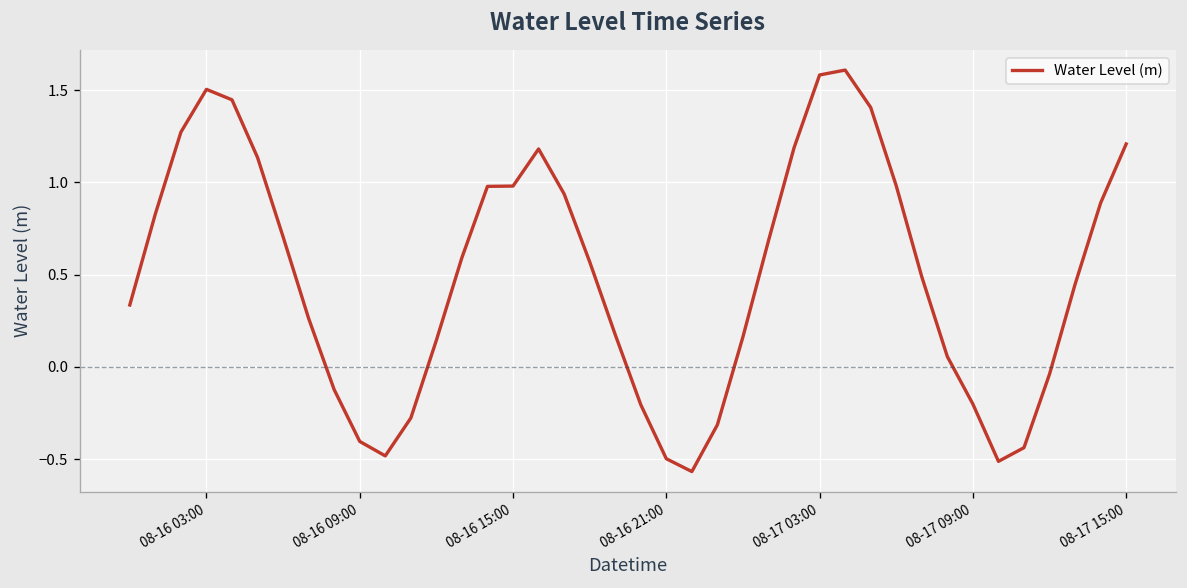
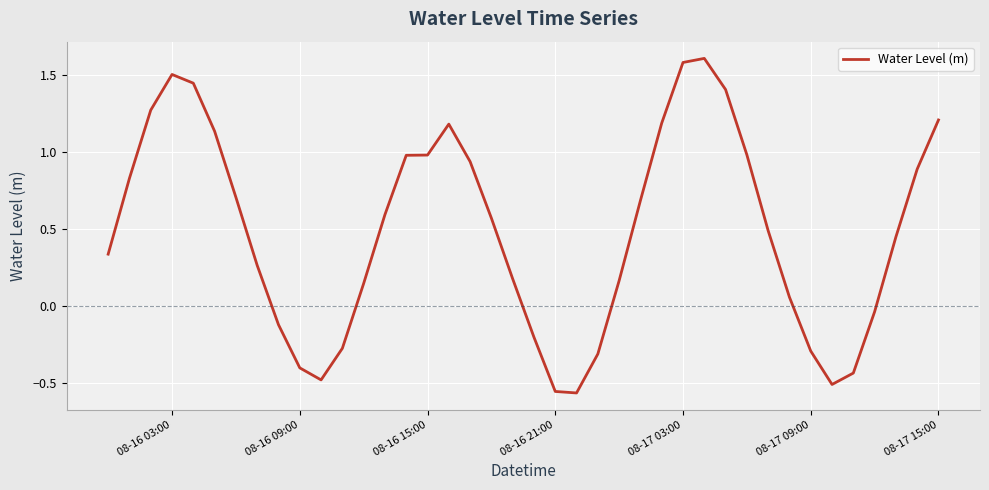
  {
    "08-16 03:00": 1.50,
    "08-16 09:00": -0.40,
    "08-16 15:00": 0.98,
-   "08-16 21:00": -0.50,
+   "08-16 21:00": -0.56,
    "08-17 03:00": 1.58,
-   "08-17 09:00": -0.20,
+   "08-17 09:00": -0.30,
    "08-17 15:00": 1.21
  }
